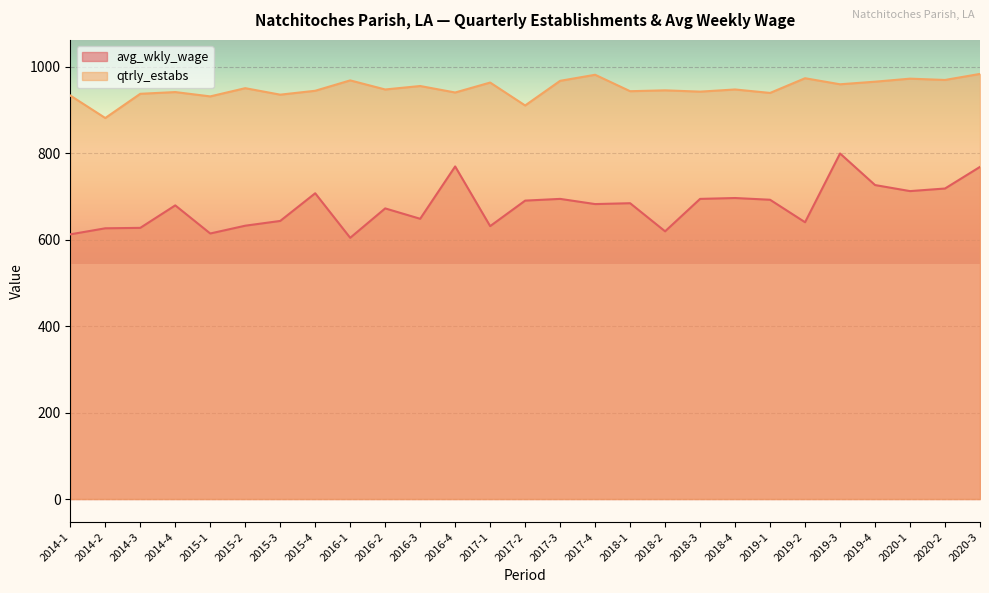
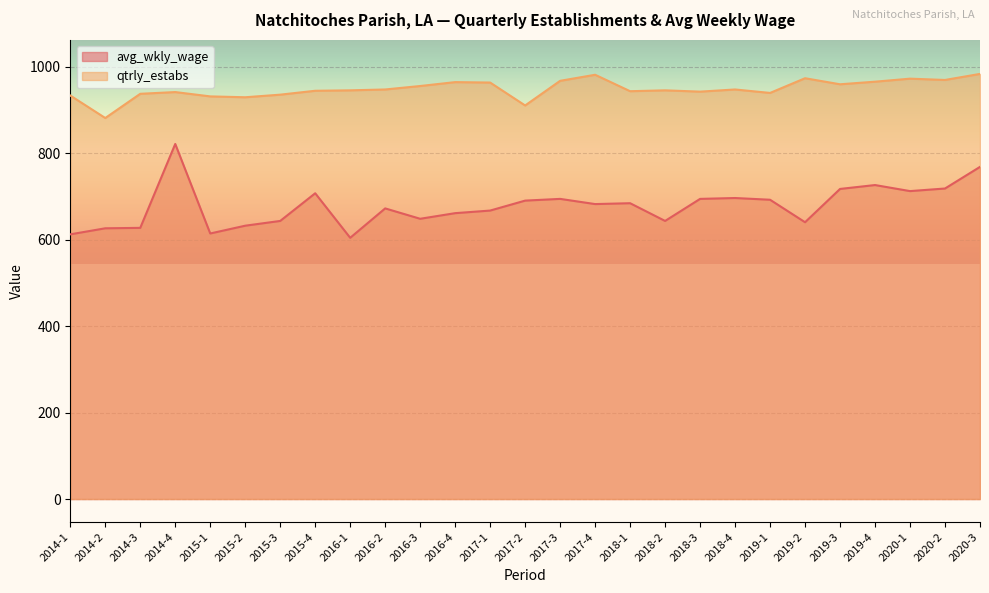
  {
    "avg_wkly_wage": {
      "2014-1": 610,
      "2014-2": 630,
      "2014-3": 630,
-     "2014-4": 680,
+     "2014-4": 820,
      "2015-1": 610,
      "2015-2": 630,
      "2015-3": 640,
      "2015-4": 710,
      "2016-1": 600,
      "2016-2": 670,
      "2016-3": 650,
-     "2016-4": 770,
-     "2017-1": 630,
+     "2016-4": 660,
+     "2017-1": 670,
      "2017-2": 690,
      "2017-3": 690,
      "2017-4": 680,
      "2018-1": 680,
-     "2018-2": 620,
+     "2018-2": 640,
      "2018-3": 690,
      "2018-4": 700,
      "2019-1": 690,
      "2019-2": 640,
-     "2019-3": 800,
+     "2019-3": 720,
      "2019-4": 730,
      "2020-1": 710,
      "2020-2": 720,
      "2020-3": 770
    },
    "qtrly_estabs": {
      "2014-1": 930,
      "2014-2": 880,
      "2014-3": 940,
      "2014-4": 940,
      "2015-1": 930,
-     "2015-2": 950,
+     "2015-2": 930,
      "2015-3": 940,
      "2015-4": 940,
-     "2016-1": 970,
+     "2016-1": 950,
      "2016-2": 950,
      "2016-3": 960,
-     "2016-4": 940,
+     "2016-4": 960,
      "2017-1": 960,
      "2017-2": 910,
      "2017-3": 970,
      "2017-4": 980,
      "2018-1": 940,
      "2018-2": 950,
      "2018-3": 940,
      "2018-4": 950,
      "2019-1": 940,
      "2019-2": 970,
      "2019-3": 960,
      "2019-4": 970,
      "2020-1": 970,
      "2020-2": 970,
      "2020-3": 980
    }
  }
